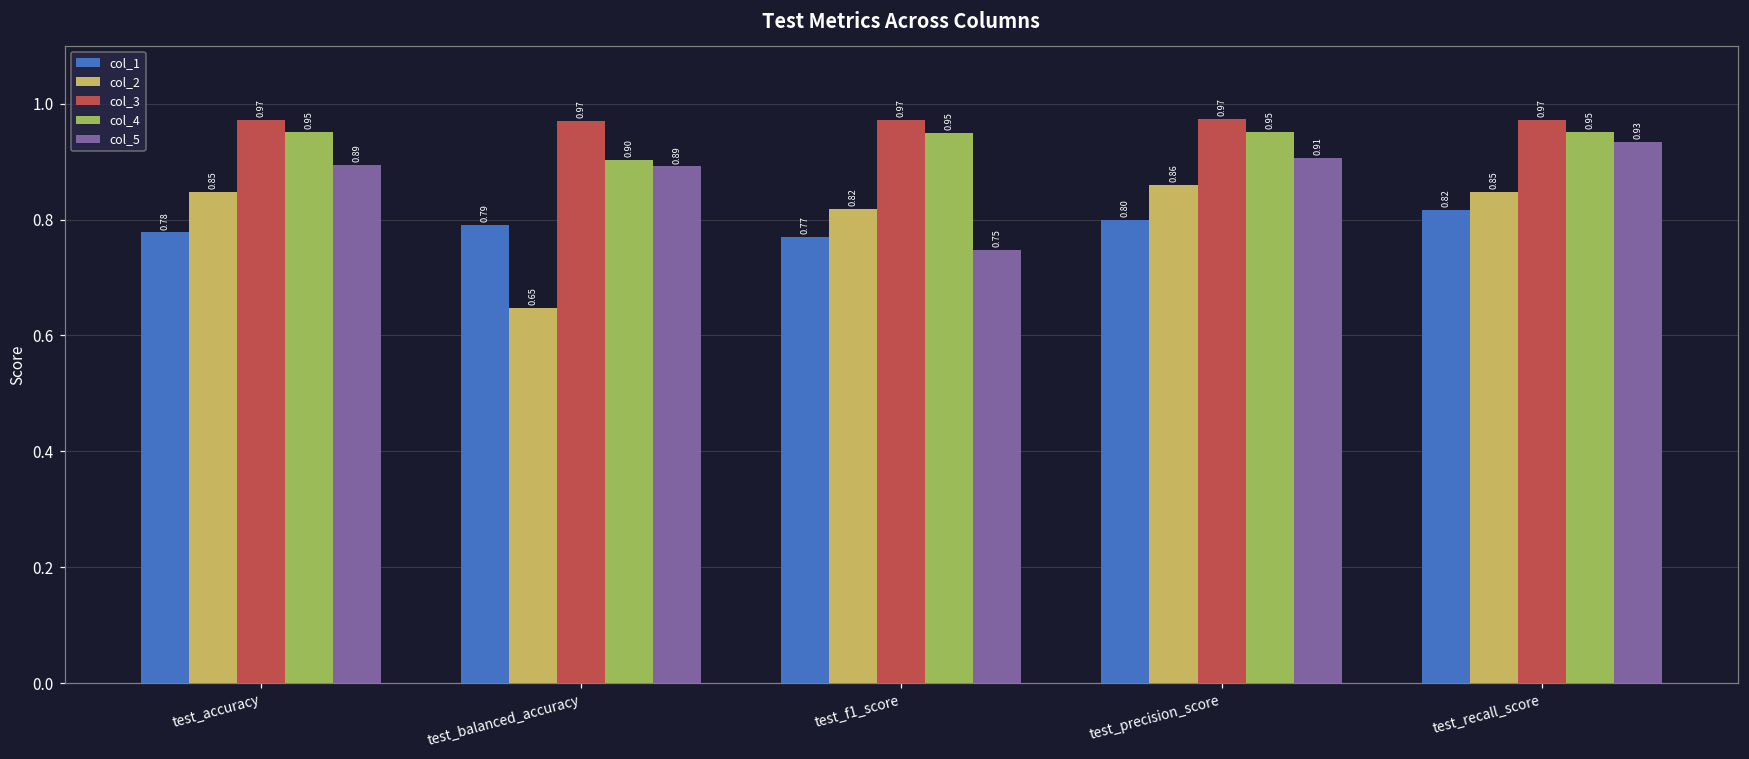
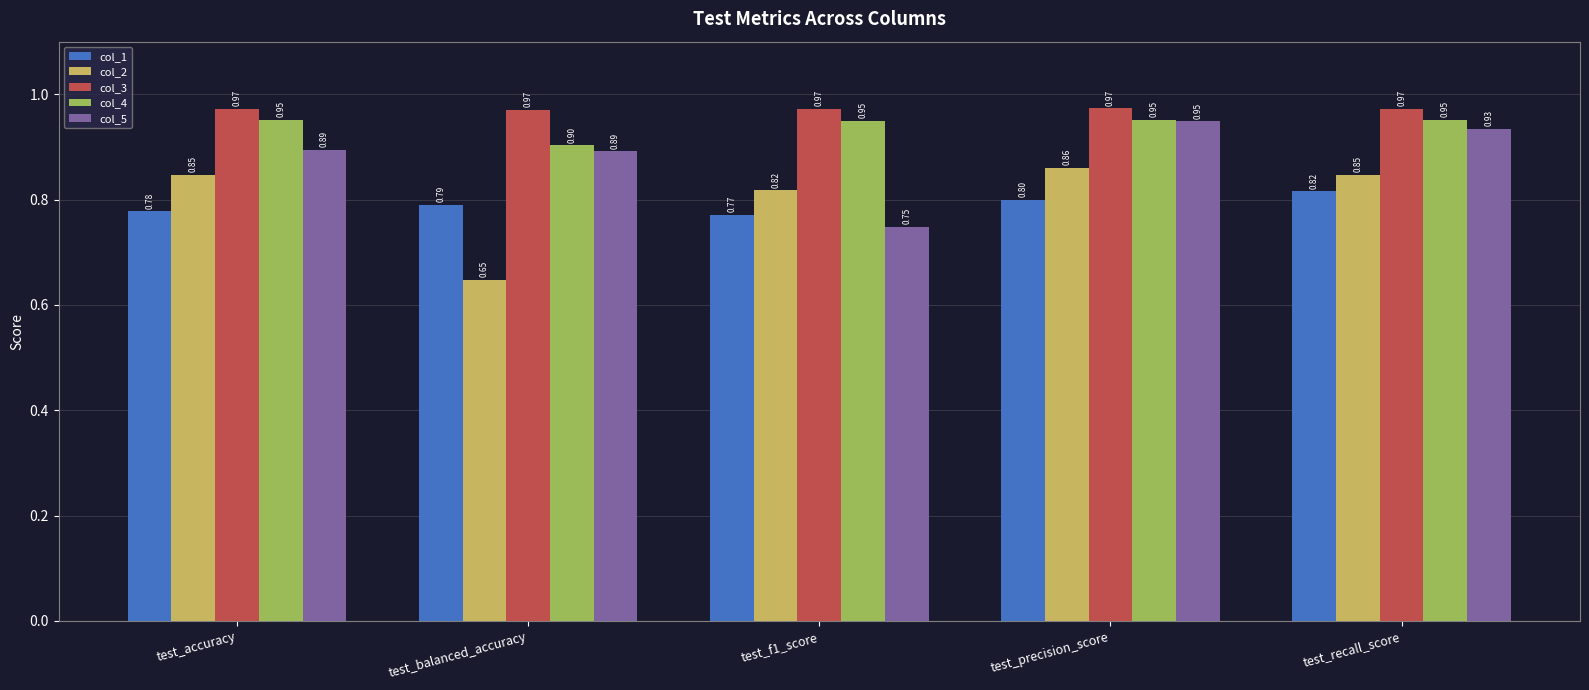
  {
    "col_1": {
      "test_accuracy": 0.78,
      "test_balanced_accuracy": 0.79,
      "test_f1_score": 0.77,
      "test_precision_score": 0.80,
      "test_recall_score": 0.82
    },
    "col_3": {
      "test_accuracy": 0.97,
      "test_balanced_accuracy": 0.97,
      "test_f1_score": 0.97,
      "test_precision_score": 0.97,
      "test_recall_score": 0.97
    },
    "col_5": {
      "test_accuracy": 0.89,
      "test_balanced_accuracy": 0.89,
      "test_f1_score": 0.75,
-     "test_precision_score": 0.91,
+     "test_precision_score": 0.95,
      "test_recall_score": 0.93
    }
  }
